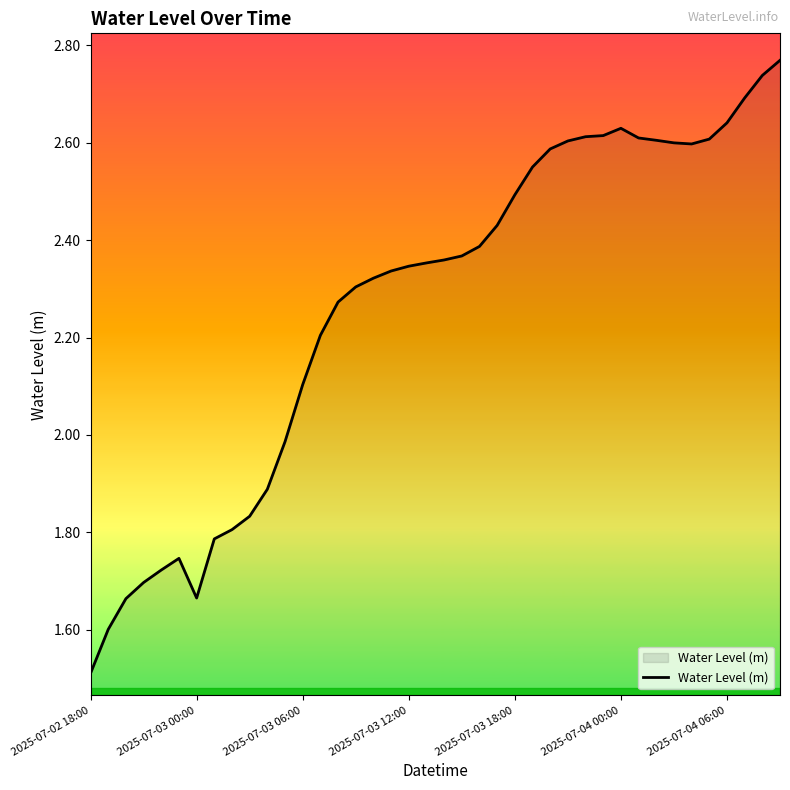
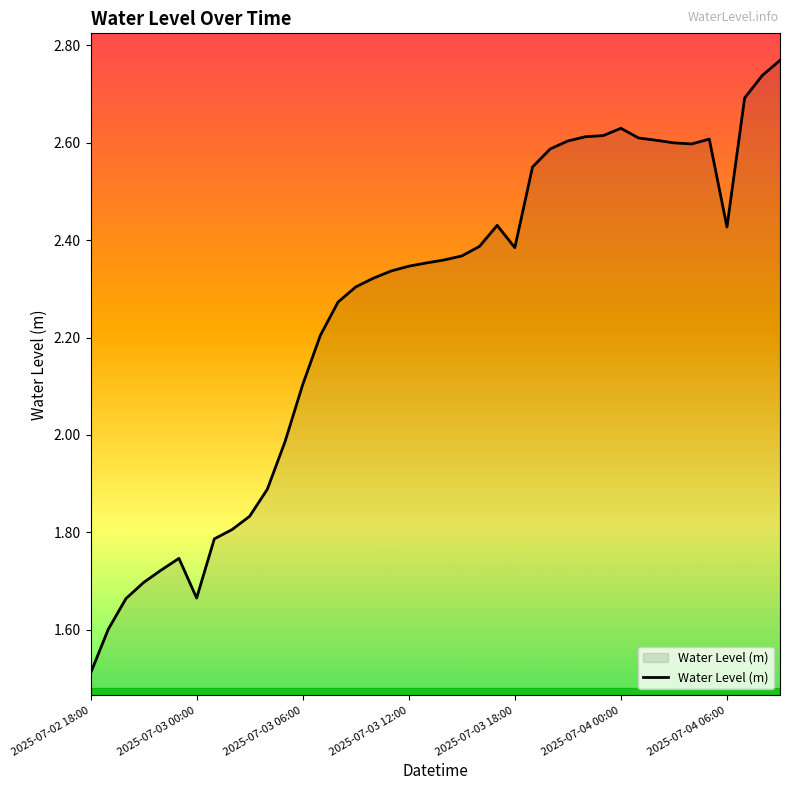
  {
    "2025-07-02 18:00": 1.51,
    "2025-07-03 00:00": 1.67,
    "2025-07-03 06:00": 2.10,
    "2025-07-03 12:00": 2.35,
-   "2025-07-03 18:00": 2.49,
+   "2025-07-03 18:00": 2.38,
    "2025-07-04 00:00": 2.63,
-   "2025-07-04 06:00": 2.64
+   "2025-07-04 06:00": 2.43
  }
